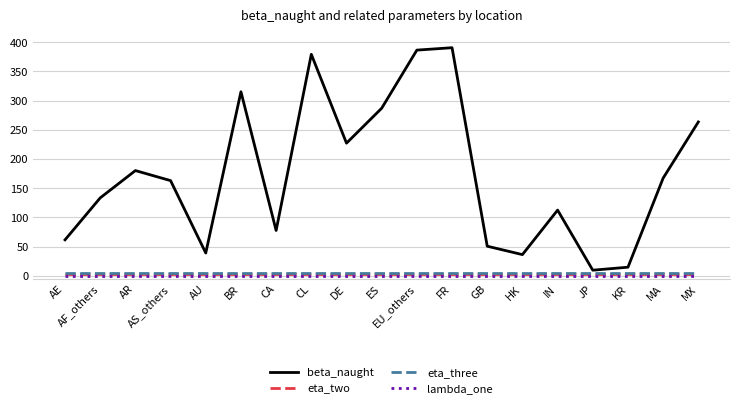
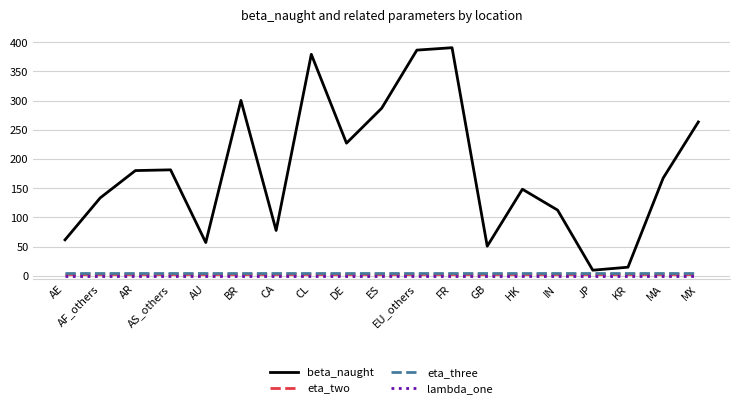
  {
    "beta_naught": {
      "AE": 60,
      "AF_others": 130,
      "AR": 180,
-     "AS_others": 160,
-     "AU": 40,
-     "BR": 320,
+     "AS_others": 180,
+     "AU": 60,
+     "BR": 300,
      "CA": 80,
      "CL": 380,
      "DE": 230,
      "ES": 290,
      "EU_others": 390,
      "FR": 390,
      "GB": 50,
-     "HK": 40,
+     "HK": 150,
      "IN": 110,
      "JP": 10,
      "KR": 10,
      "MA": 170,
      "MX": 260
    },
    "eta_three": {
      "AE": 0,
      "AF_others": 0,
      "AR": 0,
      "AS_others": 0,
      "AU": 0,
      "BR": 0,
      "CA": 0,
      "CL": 0,
      "DE": 0,
      "ES": 0,
      "EU_others": 0,
      "FR": 0,
      "GB": 0,
      "HK": 0,
      "IN": 0,
      "JP": 0,
      "KR": 0,
      "MA": 0,
      "MX": 0
    }
  }
